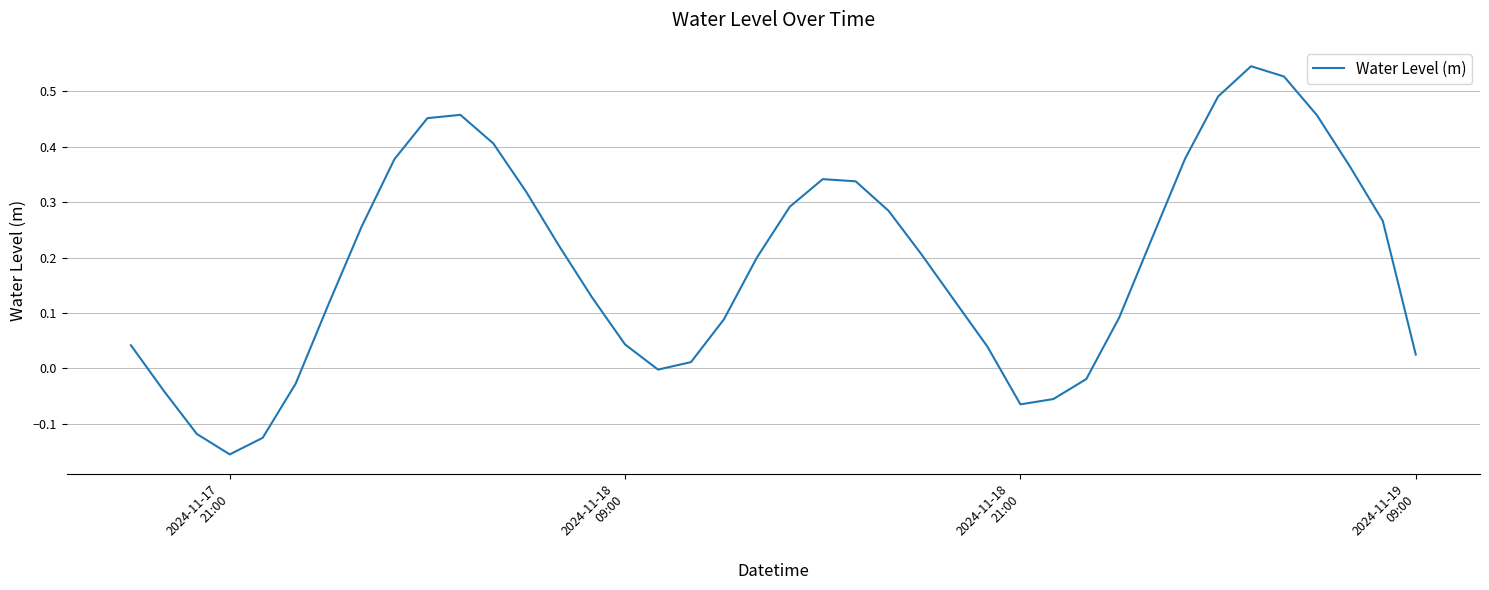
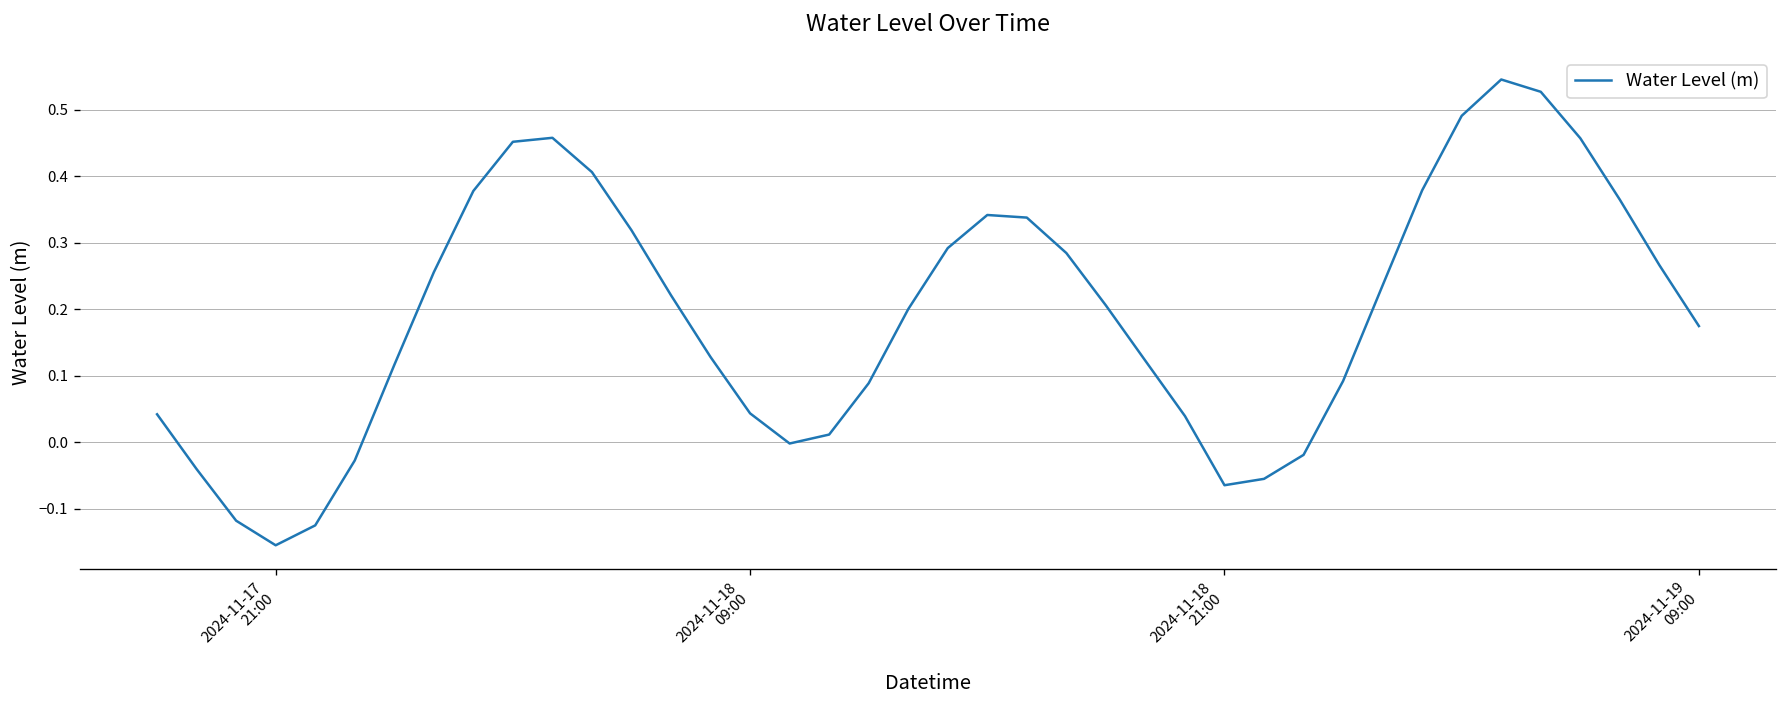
  {
    "2024-11-17 21:00": -0.16,
    "2024-11-18 09:00": 0.04,
    "2024-11-18 21:00": -0.06,
-   "2024-11-19 09:00": 0.02
+   "2024-11-19 09:00": 0.17
  }
